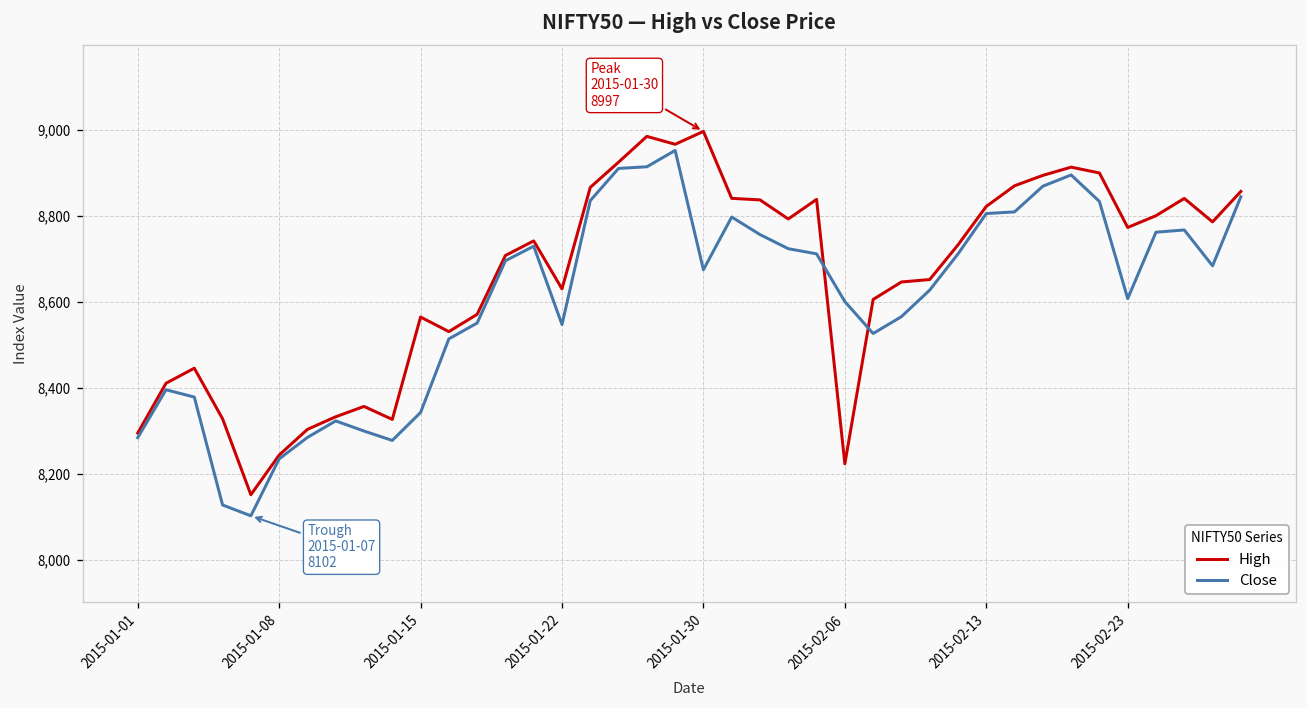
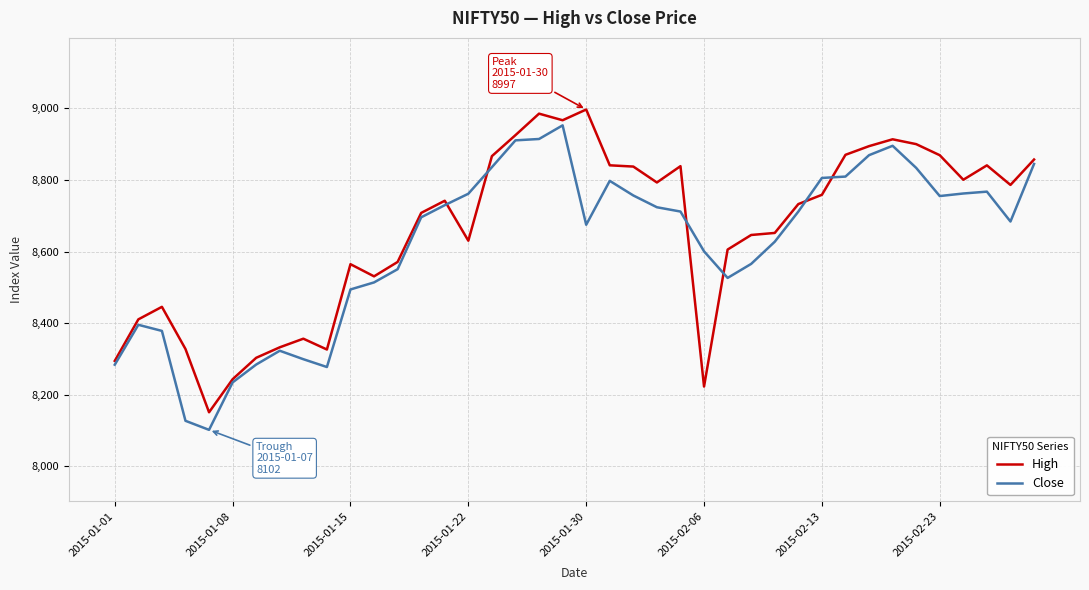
  {
    "High": {
      "2015-01-01": "8,290",
      "2015-01-08": "8,240",
      "2015-01-15": "8,560",
      "2015-01-22": "8,630",
      "2015-02-06": "8,220",
-     "2015-02-13": "8,820",
-     "2015-02-23": "8,770"
+     "2015-02-13": "8,760",
+     "2015-02-23": "8,870"
    },
    "Close": {
      "2015-01-01": "8,280",
      "2015-01-08": "8,230",
-     "2015-01-15": "8,340",
-     "2015-01-22": "8,550",
+     "2015-01-15": "8,490",
+     "2015-01-22": "8,760",
      "2015-01-30": "8,670",
      "2015-02-06": "8,600",
      "2015-02-13": "8,810",
-     "2015-02-23": "8,610"
+     "2015-02-23": "8,750"
    }
  }
